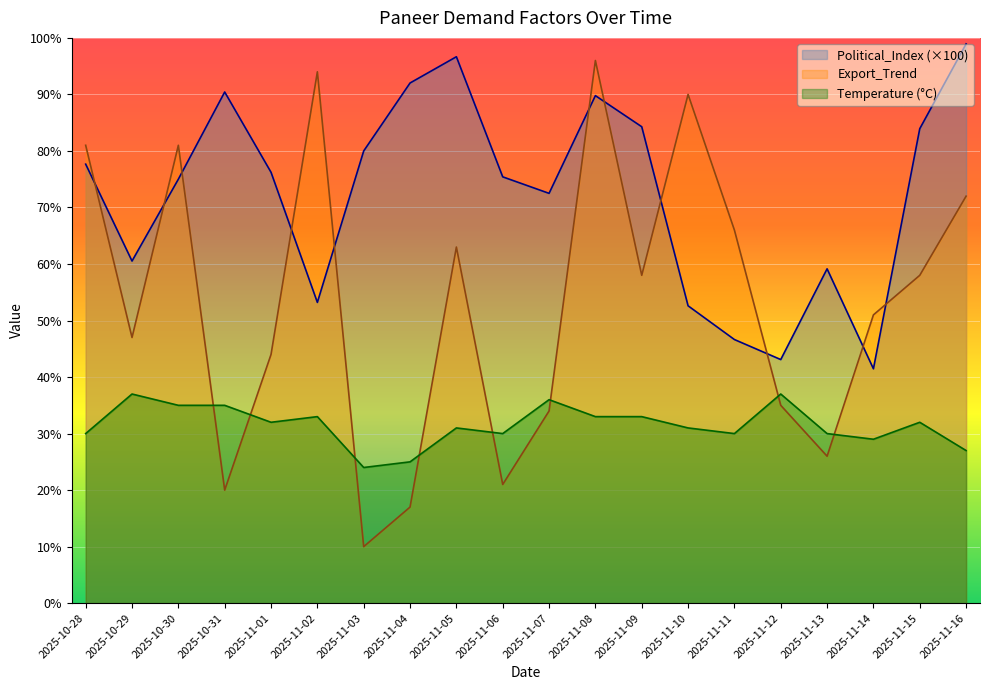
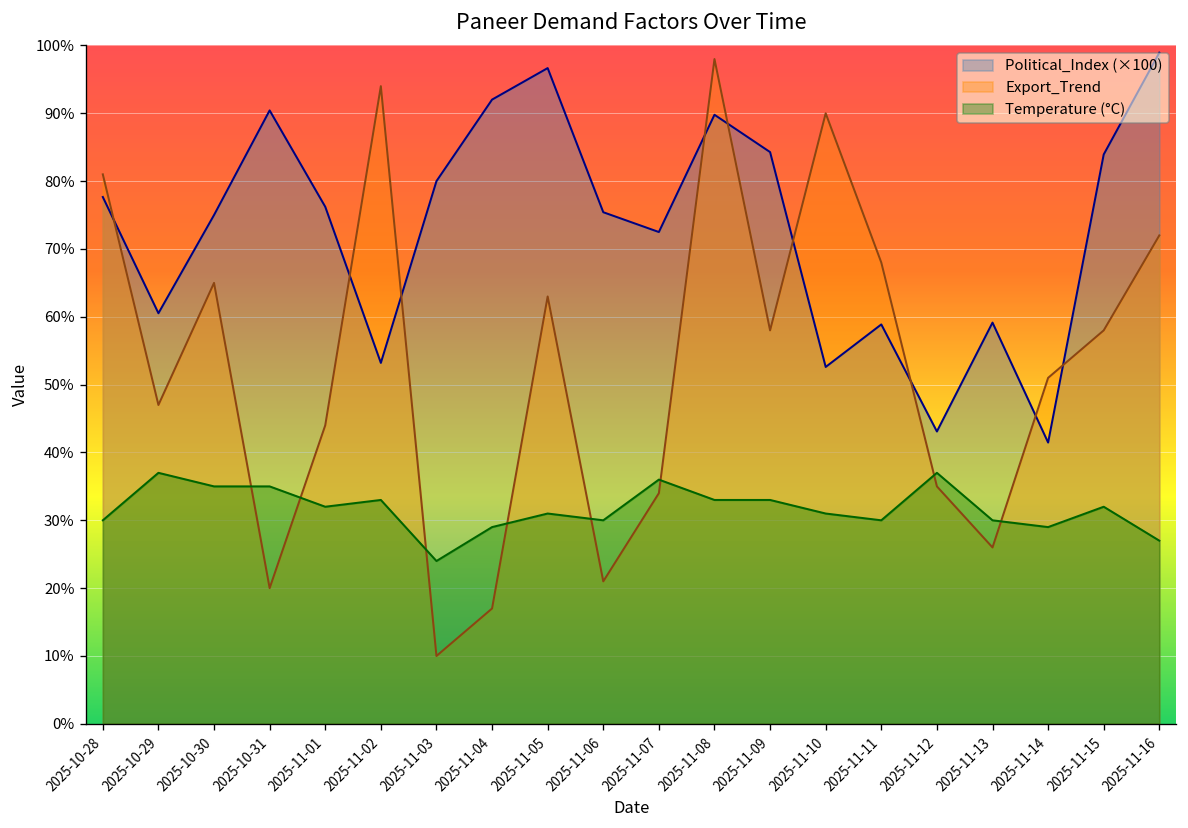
  {
    "Political_Index (×100)": {
      "2025-10-28": "78%",
      "2025-10-29": "61%",
      "2025-10-30": "75%",
      "2025-10-31": "90%",
      "2025-11-01": "76%",
      "2025-11-02": "53%",
      "2025-11-03": "80%",
      "2025-11-04": "92%",
      "2025-11-05": "97%",
      "2025-11-06": "75%",
      "2025-11-07": "72%",
      "2025-11-08": "90%",
      "2025-11-09": "84%",
      "2025-11-10": "53%",
-     "2025-11-11": "47%",
+     "2025-11-11": "59%",
      "2025-11-12": "43%",
      "2025-11-13": "59%",
      "2025-11-14": "41%",
      "2025-11-15": "84%",
      "2025-11-16": "99%"
    },
    "Export_Trend": {
      "2025-10-28": "81%",
      "2025-10-29": "47%",
-     "2025-10-30": "81%",
+     "2025-10-30": "65%",
      "2025-10-31": "20%",
      "2025-11-01": "44%",
      "2025-11-02": "94%",
      "2025-11-03": "10%",
      "2025-11-04": "17%",
      "2025-11-05": "63%",
      "2025-11-06": "21%",
      "2025-11-07": "34%",
-     "2025-11-08": "96%",
+     "2025-11-08": "98%",
      "2025-11-09": "58%",
      "2025-11-10": "90%",
-     "2025-11-11": "66%",
+     "2025-11-11": "68%",
      "2025-11-12": "35%",
      "2025-11-13": "26%",
      "2025-11-14": "51%",
      "2025-11-15": "58%",
      "2025-11-16": "72%"
    },
    "Temperature (°C)": {
      "2025-10-28": "30%",
      "2025-10-29": "37%",
      "2025-10-30": "35%",
      "2025-10-31": "35%",
      "2025-11-01": "32%",
      "2025-11-02": "33%",
      "2025-11-03": "24%",
-     "2025-11-04": "25%",
+     "2025-11-04": "29%",
      "2025-11-05": "31%",
      "2025-11-06": "30%",
      "2025-11-07": "36%",
      "2025-11-08": "33%",
      "2025-11-09": "33%",
      "2025-11-10": "31%",
      "2025-11-11": "30%",
      "2025-11-12": "37%",
      "2025-11-13": "30%",
      "2025-11-14": "29%",
      "2025-11-15": "32%",
      "2025-11-16": "27%"
    }
  }
